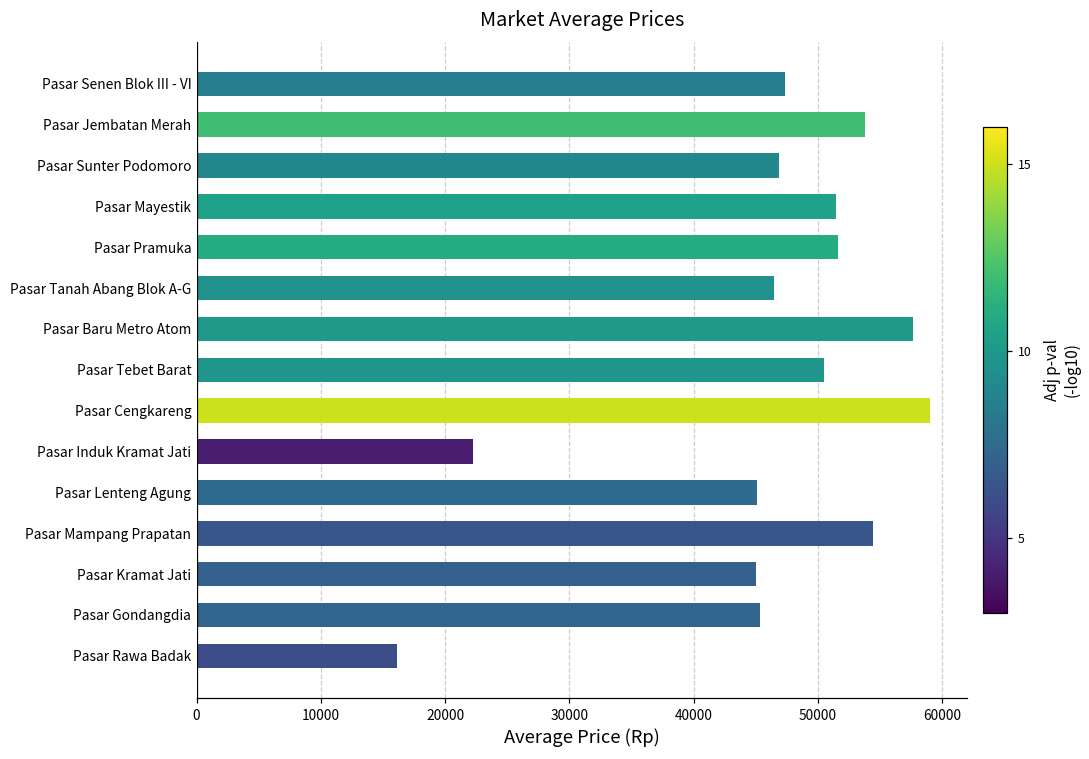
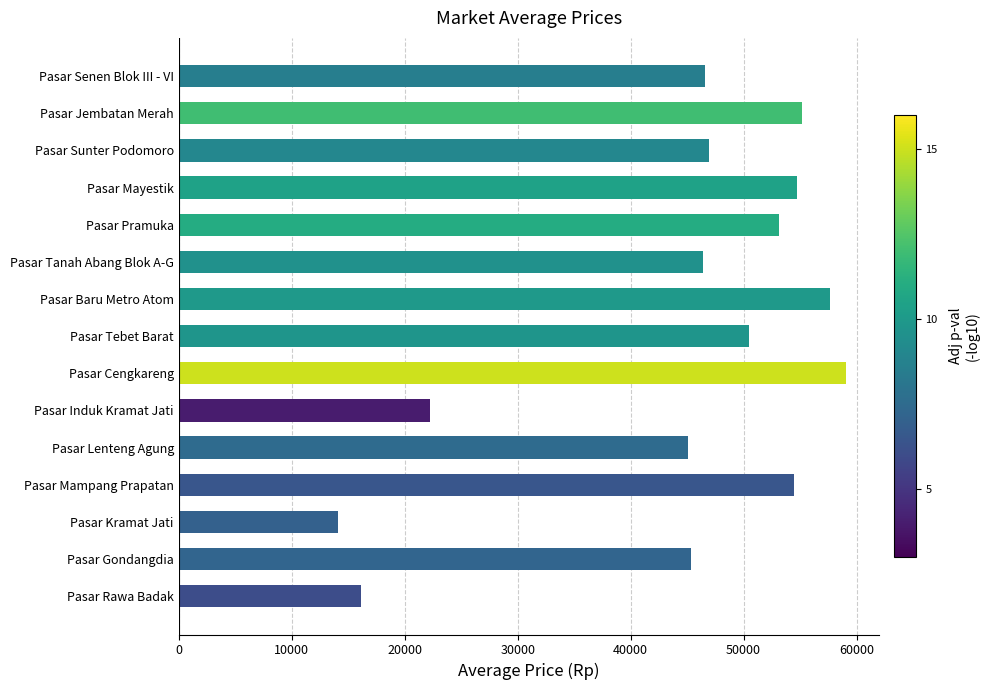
  {
-   "Pasar Senen Blok III - VI": 47300,
-   "Pasar Jembatan Merah": 53800,
+   "Pasar Senen Blok III - VI": 46600,
+   "Pasar Jembatan Merah": 55200,
    "Pasar Sunter Podomoro": 46900,
-   "Pasar Mayestik": 51500,
-   "Pasar Pramuka": 51600,
+   "Pasar Mayestik": 54800,
+   "Pasar Pramuka": 53100,
    "Pasar Tanah Abang Blok A-G": 46400,
    "Pasar Baru Metro Atom": 57600,
    "Pasar Tebet Barat": 50500,
    "Pasar Cengkareng": 59000,
    "Pasar Induk Kramat Jati": 22200,
    "Pasar Lenteng Agung": 45100,
    "Pasar Mampang Prapatan": 54500,
-   "Pasar Kramat Jati": 45000,
+   "Pasar Kramat Jati": 14100,
    "Pasar Gondangdia": 45300,
    "Pasar Rawa Badak": 16100
  }
